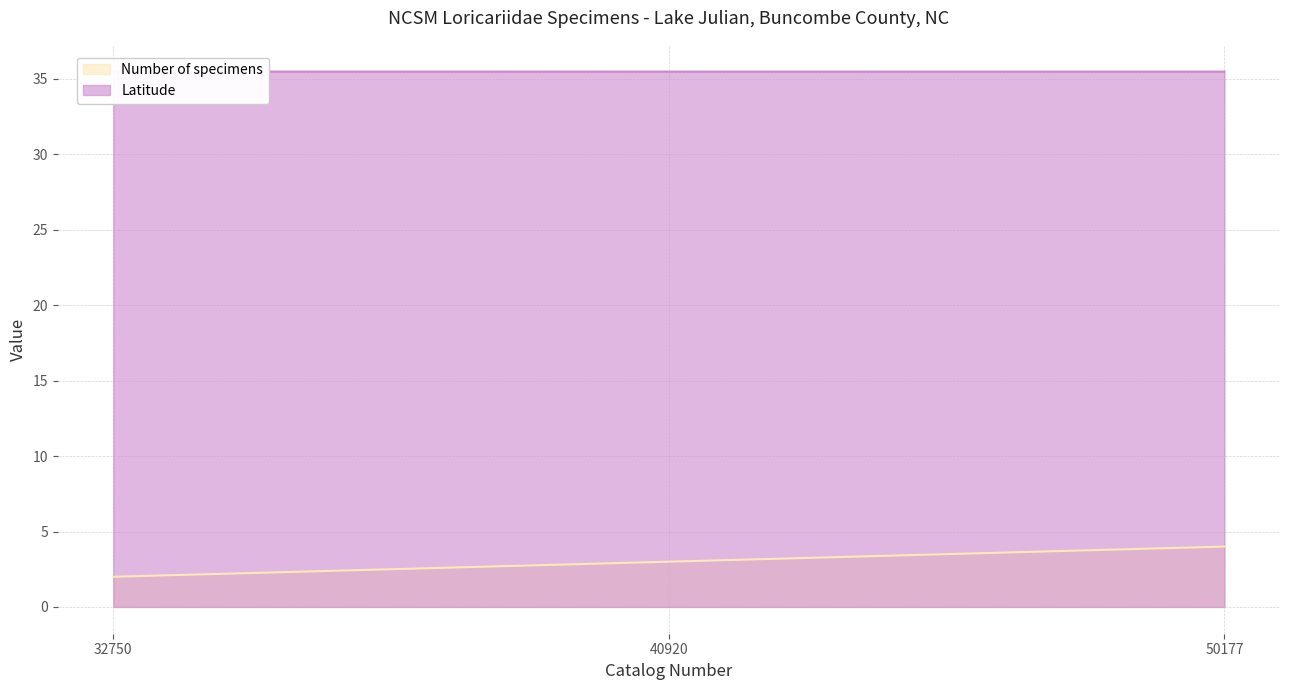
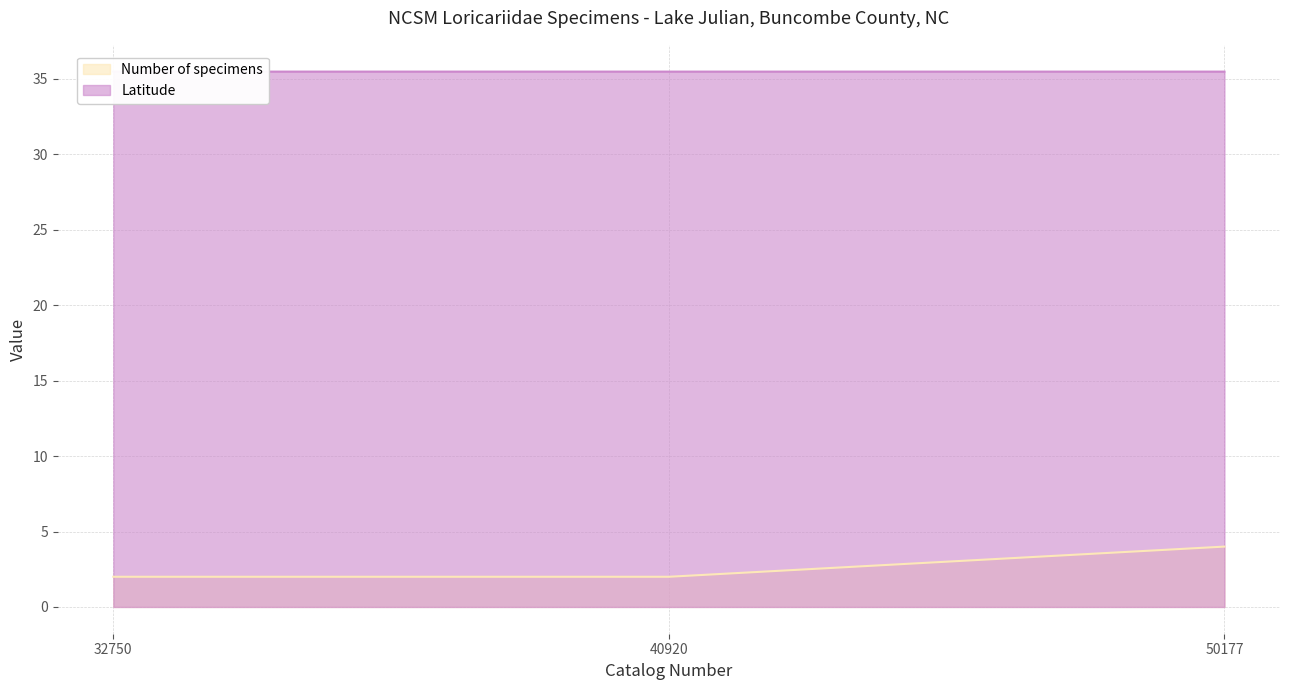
  {
    "Number of specimens": {
      "32750": 2,
-     "40920": 3,
+     "40920": 2,
      "50177": 4
    },
    "Latitude": {
      "40920": 35.5,
      "50177": 35.5
    }
  }
